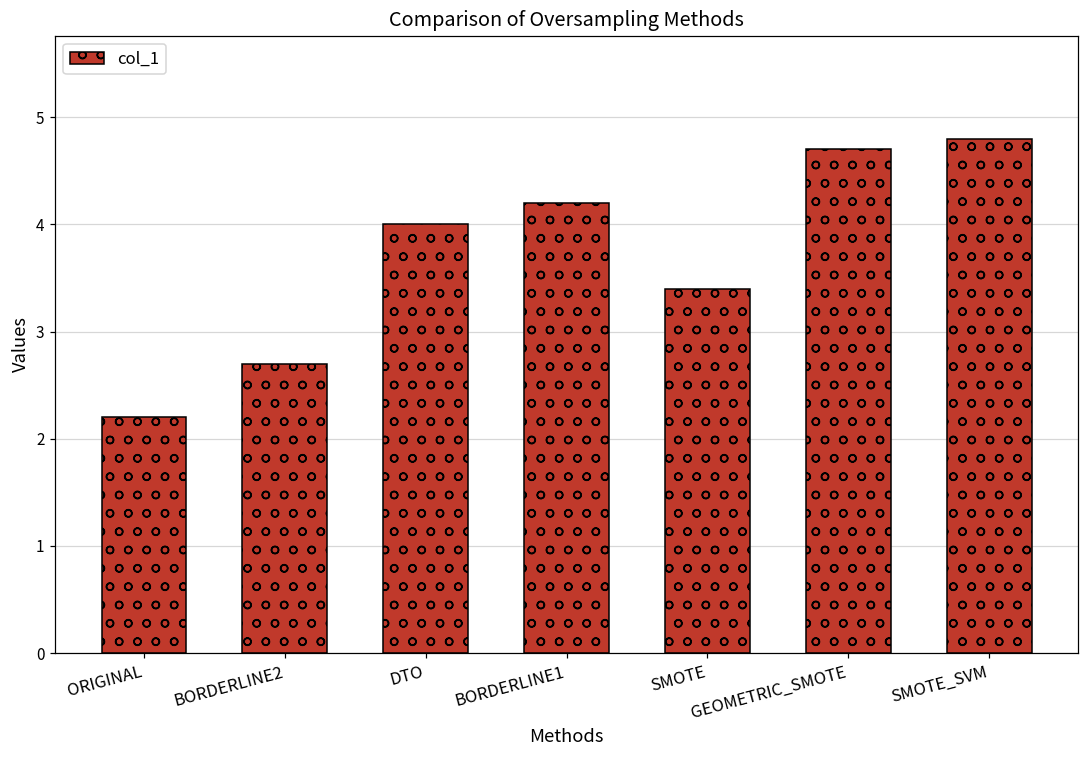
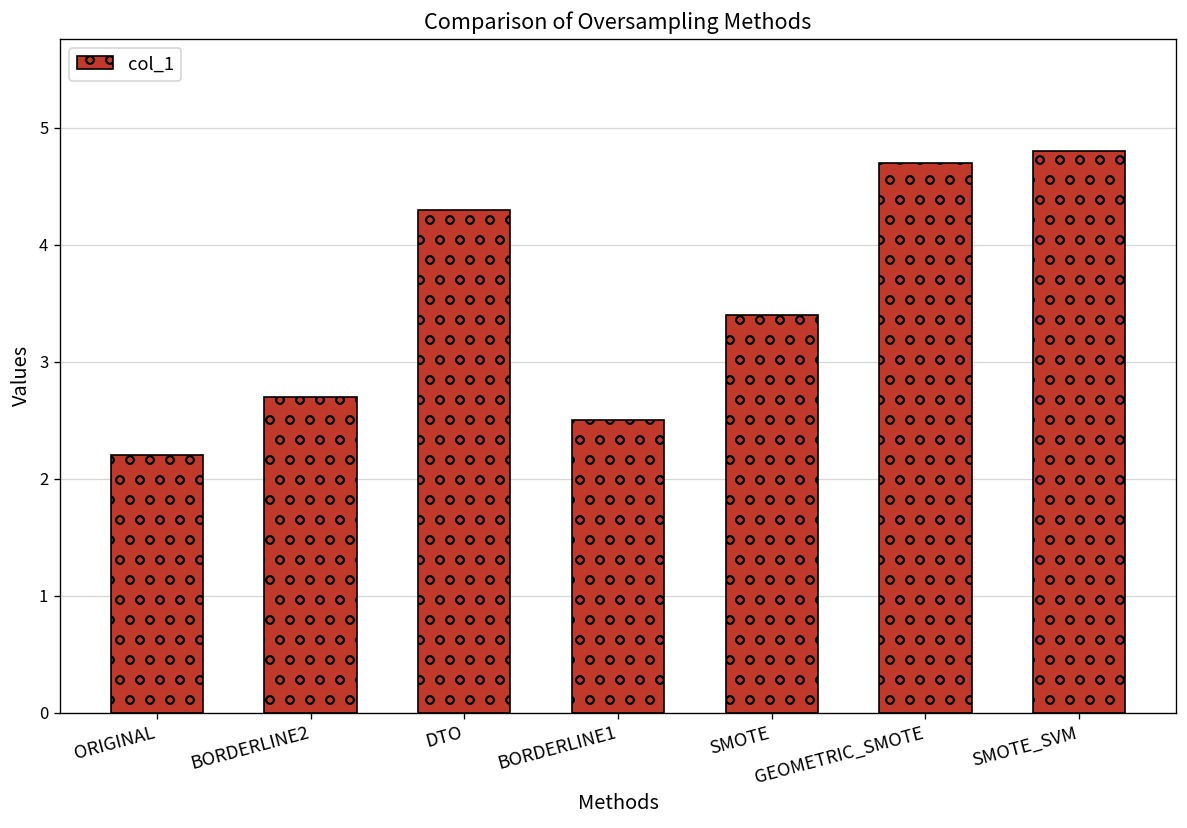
  {
    "ORIGINAL": 2.2,
    "BORDERLINE2": 2.7,
-   "DTO": 4.0,
-   "BORDERLINE1": 4.2,
+   "DTO": 4.3,
+   "BORDERLINE1": 2.5,
    "SMOTE": 3.4,
    "GEOMETRIC_SMOTE": 4.7,
    "SMOTE_SVM": 4.8
  }
